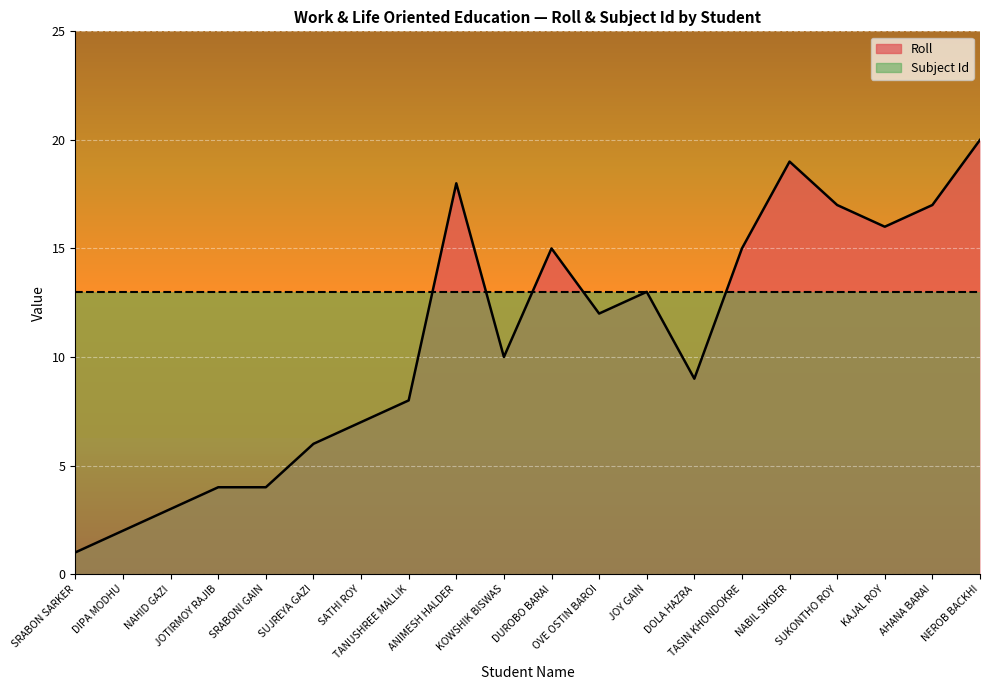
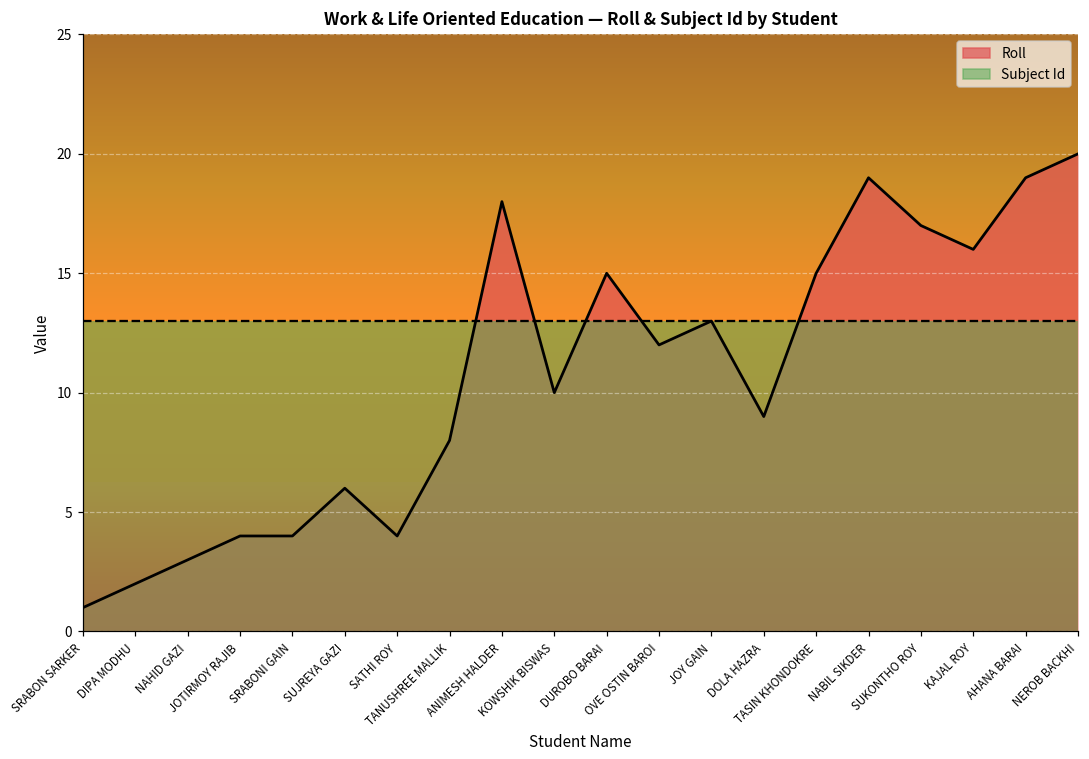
  {
    "Roll": {
      "SRABON SARKER": 1,
      "DIPA MODHU": 2,
      "NAHID GAZI": 3,
      "JOTIRMOY RAJIB": 4,
      "SRABONI GAIN": 4,
      "SUJREYA GAZI": 6,
-     "SATHI ROY": 7,
+     "SATHI ROY": 4,
      "TANUSHREE MALLIK": 8,
      "ANIMESH HALDER": 18,
      "KOWSHIK BISWAS": 10,
      "DUROBO BARAI": 15,
      "OVE OSTIN BAROI": 12,
      "DOLA HAZRA": 9,
      "TASIN KHONDOKRE": 15,
      "NABIL SIKDER": 19,
      "SUKONTHO ROY": 17,
      "KAJAL ROY": 16,
-     "AHANA BARAI": 17,
+     "AHANA BARAI": 19,
      "NEROB BACKHI": 20
    },
    "Subject Id": {
      "SRABON SARKER": 13,
      "DIPA MODHU": 13,
      "NAHID GAZI": 13,
      "JOTIRMOY RAJIB": 13,
      "SRABONI GAIN": 13,
      "SUJREYA GAZI": 13,
      "SATHI ROY": 13,
      "TANUSHREE MALLIK": 13,
      "ANIMESH HALDER": 13,
      "KOWSHIK BISWAS": 13,
      "DUROBO BARAI": 13,
      "OVE OSTIN BAROI": 13,
      "DOLA HAZRA": 13,
      "TASIN KHONDOKRE": 13,
      "NABIL SIKDER": 13,
      "SUKONTHO ROY": 13,
      "KAJAL ROY": 13,
      "AHANA BARAI": 13,
      "NEROB BACKHI": 13
    }
  }
